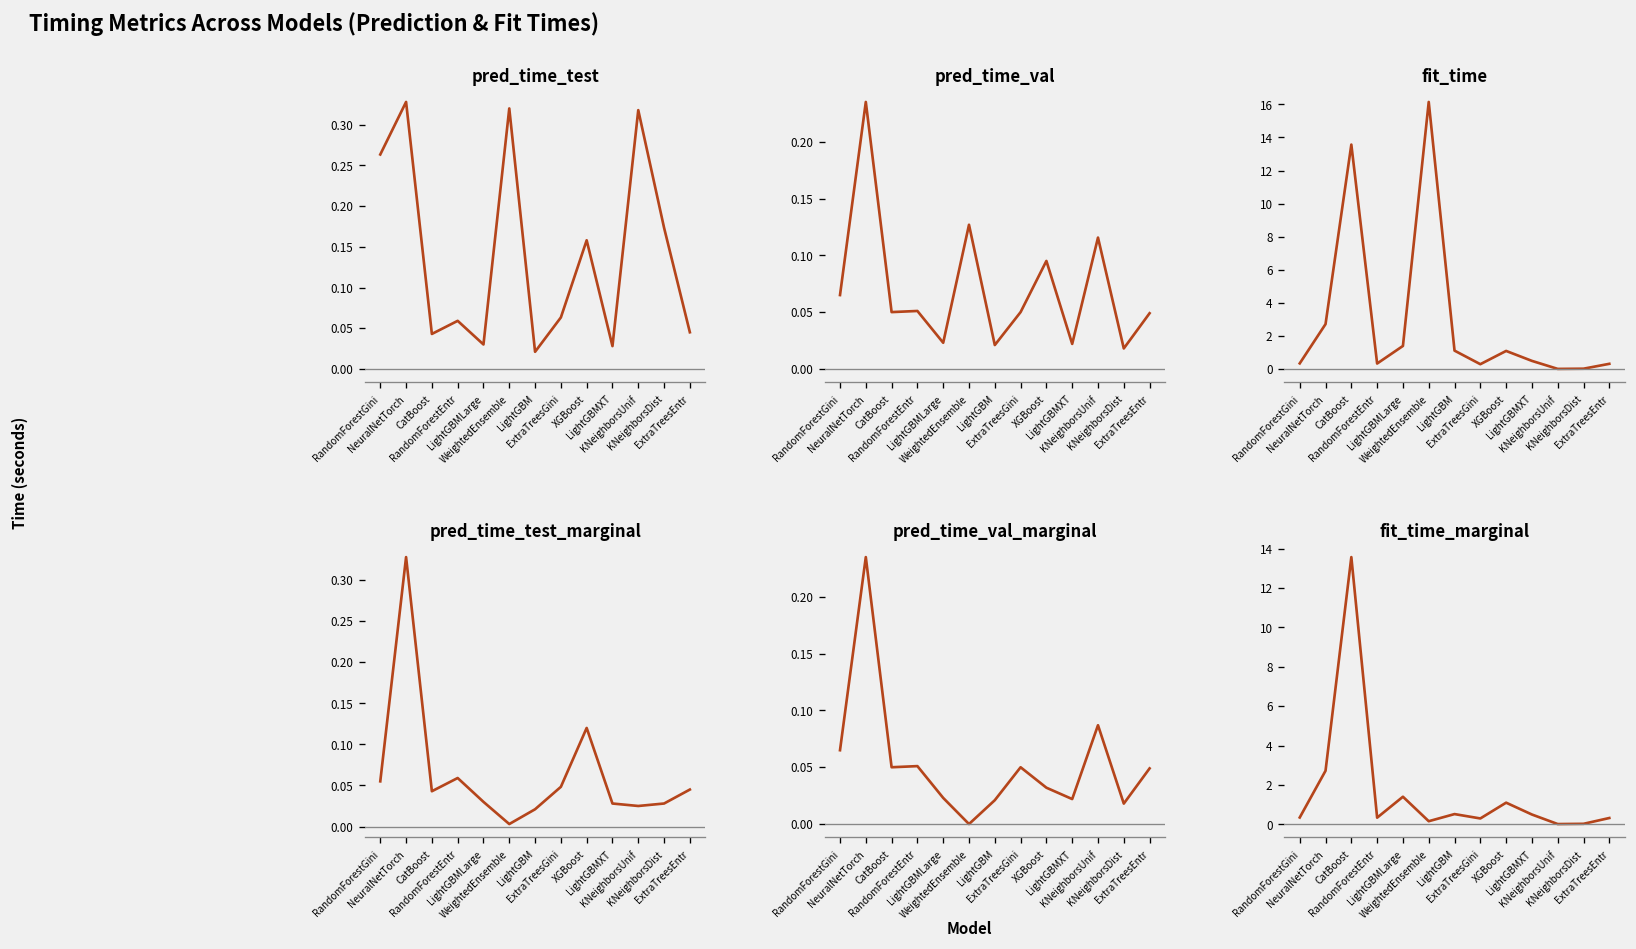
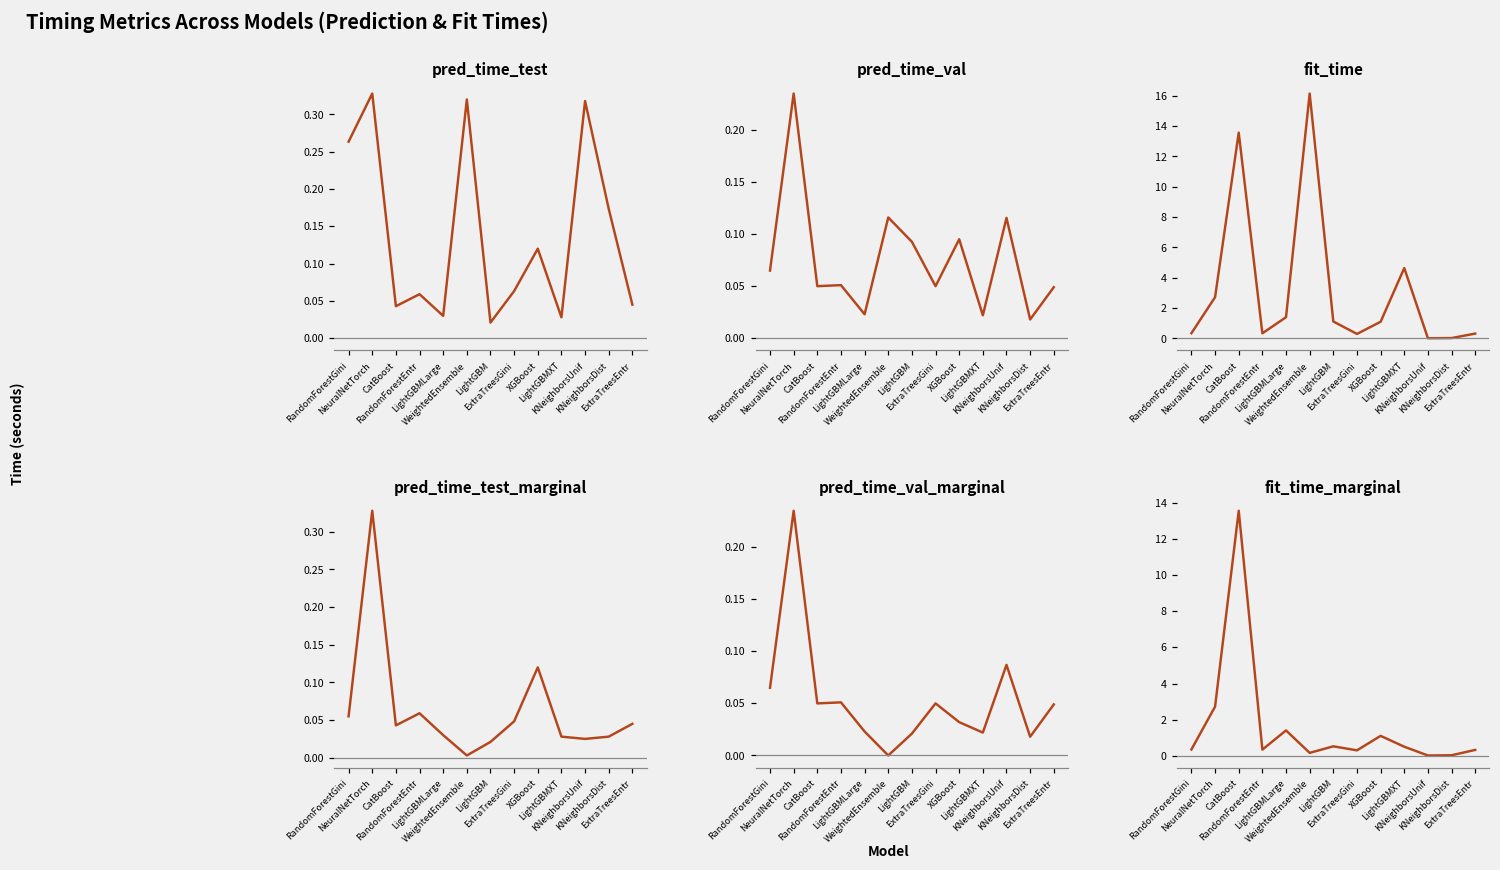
  {
    "pred_time_test": {
      "RandomForestGini": 0.26,
      "NeuralNetTorch": 0.33,
      "CatBoost": 0.04,
      "RandomForestEntr": 0.06,
      "LightGBMLarge": 0.03,
      "WeightedEnsemble": 0.32,
      "LightGBM": 0.02,
      "ExtraTreesGini": 0.06,
-     "XGBoost": 0.16,
+     "XGBoost": 0.12,
      "LightGBMXT": 0.03,
      "KNeighborsUnif": 0.32,
      "KNeighborsDist": 0.17,
      "ExtraTreesEntr": 0.05
    },
    "pred_time_val": {
      "RandomForestGini": 0.07,
      "NeuralNetTorch": 0.23,
      "CatBoost": 0.05,
      "RandomForestEntr": 0.05,
      "LightGBMLarge": 0.02,
-     "WeightedEnsemble": 0.13,
-     "LightGBM": 0.02,
+     "WeightedEnsemble": 0.12,
+     "LightGBM": 0.09,
      "ExtraTreesGini": 0.05,
      "XGBoost": 0.10,
      "LightGBMXT": 0.02,
      "KNeighborsUnif": 0.12,
      "KNeighborsDist": 0.02,
      "ExtraTreesEntr": 0.05
    },
    "fit_time": {
      "RandomForestGini": 0.3,
      "NeuralNetTorch": 2.7,
      "CatBoost": 13.6,
      "RandomForestEntr": 0.3,
      "LightGBMLarge": 1.4,
      "WeightedEnsemble": 16.1,
      "LightGBM": 1.1,
      "ExtraTreesGini": 0.3,
      "XGBoost": 1.1,
-     "LightGBMXT": 0.5,
+     "LightGBMXT": 4.6,
      "KNeighborsUnif": 0.0,
      "KNeighborsDist": 0.0,
      "ExtraTreesEntr": 0.3
    },
    "pred_time_test_marginal": {
      "RandomForestGini": 0.06,
      "NeuralNetTorch": 0.33,
      "CatBoost": 0.04,
      "RandomForestEntr": 0.06,
      "LightGBMLarge": 0.03,
      "WeightedEnsemble": 0.00,
      "LightGBM": 0.02,
      "ExtraTreesGini": 0.05,
      "XGBoost": 0.12,
      "LightGBMXT": 0.03,
      "KNeighborsUnif": 0.02,
      "KNeighborsDist": 0.03,
      "ExtraTreesEntr": 0.05
    },
    "pred_time_val_marginal": {
      "RandomForestGini": 0.07,
      "NeuralNetTorch": 0.23,
      "CatBoost": 0.05,
      "RandomForestEntr": 0.05,
      "LightGBMLarge": 0.02,
      "WeightedEnsemble": 0.00,
      "LightGBM": 0.02,
      "ExtraTreesGini": 0.05,
      "XGBoost": 0.03,
      "LightGBMXT": 0.02,
      "KNeighborsUnif": 0.09,
      "KNeighborsDist": 0.02,
      "ExtraTreesEntr": 0.05
    },
    "fit_time_marginal": {
      "RandomForestGini": 0.3,
      "NeuralNetTorch": 2.7,
      "CatBoost": 13.6,
      "RandomForestEntr": 0.3,
      "LightGBMLarge": 1.4,
      "WeightedEnsemble": 0.2,
      "LightGBM": 0.5,
      "ExtraTreesGini": 0.3,
      "XGBoost": 1.1,
      "LightGBMXT": 0.5,
      "KNeighborsUnif": 0.0,
      "KNeighborsDist": 0.0,
      "ExtraTreesEntr": 0.3
    }
  }
